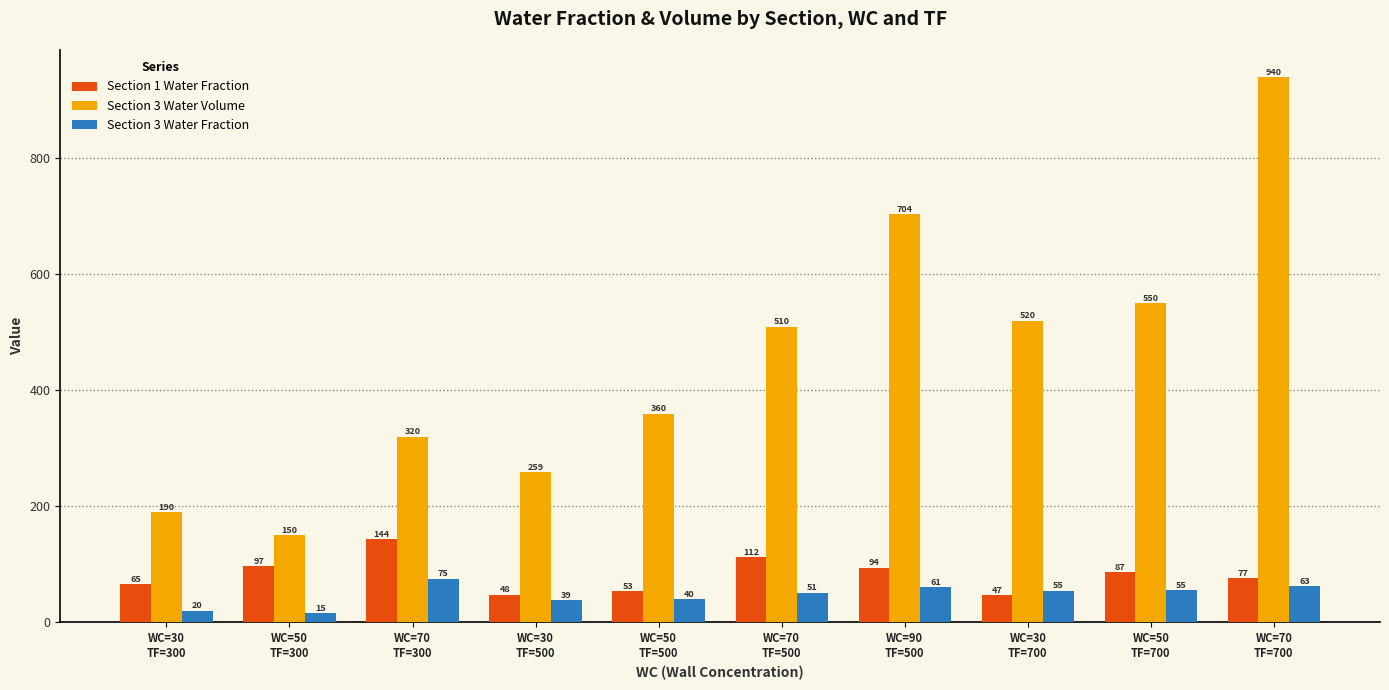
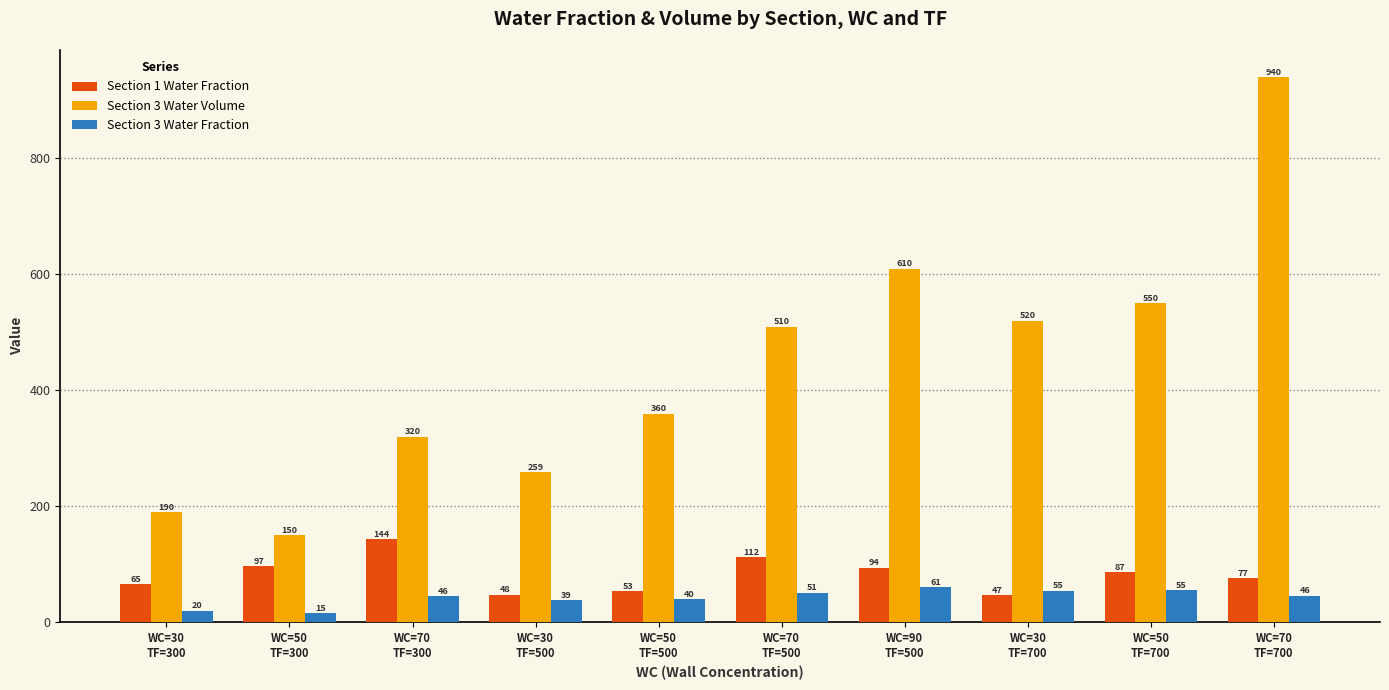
  {
    "Section 1 Water Fraction": {
      "WC=30 TF=300": 65,
      "WC=50 TF=300": 97,
      "WC=70 TF=300": 144,
      "WC=30 TF=500": 48,
      "WC=50 TF=500": 53,
      "WC=70 TF=500": 112,
      "WC=90 TF=500": 94,
      "WC=30 TF=700": 47,
      "WC=50 TF=700": 87,
      "WC=70 TF=700": 77
    },
    "Section 3 Water Volume": {
      "WC=30 TF=300": 190,
      "WC=50 TF=300": 150,
      "WC=70 TF=300": 320,
      "WC=30 TF=500": 259,
      "WC=50 TF=500": 360,
      "WC=70 TF=500": 510,
-     "WC=90 TF=500": 704,
+     "WC=90 TF=500": 610,
      "WC=30 TF=700": 520,
      "WC=50 TF=700": 550,
      "WC=70 TF=700": 940
    },
    "Section 3 Water Fraction": {
      "WC=30 TF=300": 20,
      "WC=50 TF=300": 15,
-     "WC=70 TF=300": 75,
+     "WC=70 TF=300": 46,
      "WC=30 TF=500": 39,
      "WC=50 TF=500": 40,
      "WC=70 TF=500": 51,
      "WC=90 TF=500": 61,
      "WC=30 TF=700": 55,
      "WC=50 TF=700": 55,
-     "WC=70 TF=700": 63
+     "WC=70 TF=700": 46
    }
  }
